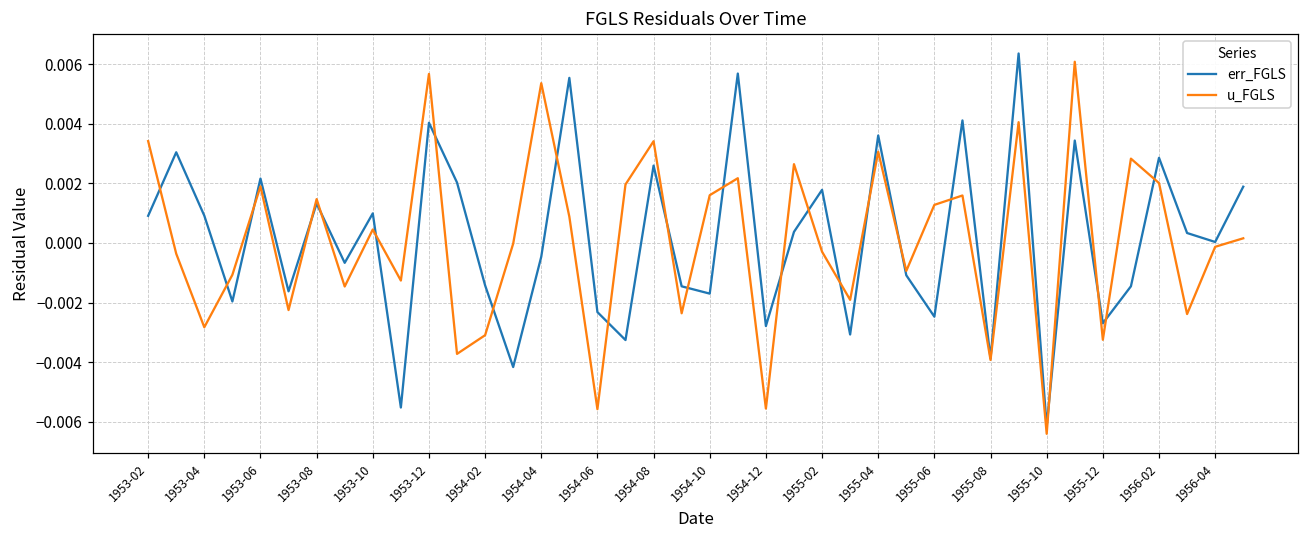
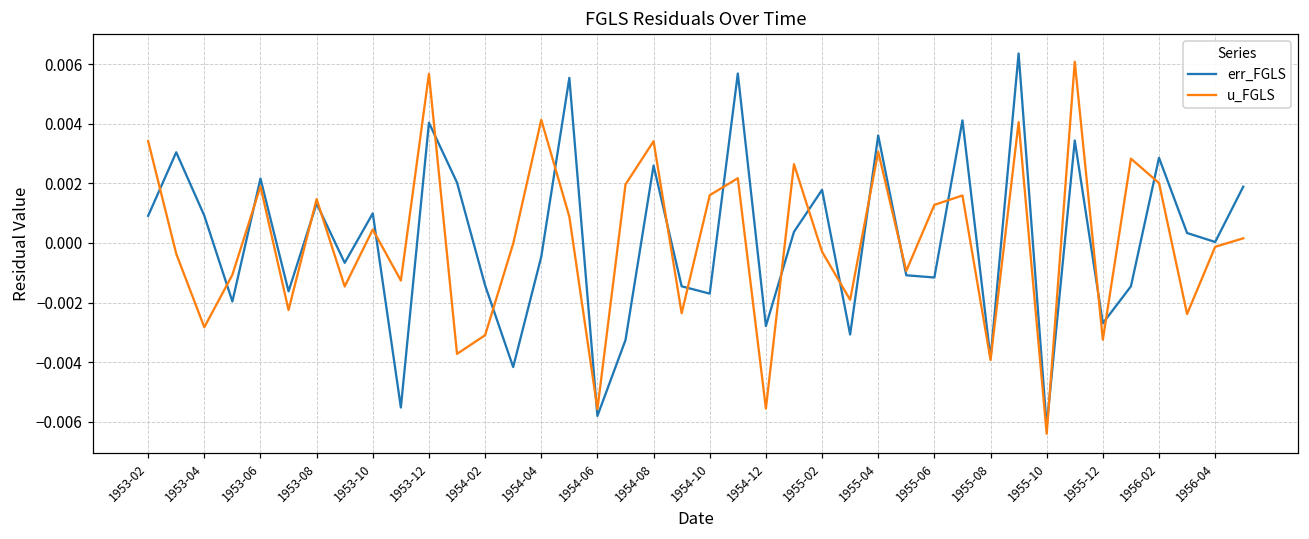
  {
    "err_FGLS": {
      "1953-02": 0.0009,
      "1953-04": 0.0009,
      "1953-06": 0.0022,
      "1953-08": 0.0013,
      "1953-10": 0.0010,
      "1953-12": 0.0040,
      "1954-02": -0.0014,
      "1954-04": -0.0005,
-     "1954-06": -0.0023,
+     "1954-06": -0.0058,
      "1954-08": 0.0026,
      "1954-10": -0.0017,
      "1954-12": -0.0028,
      "1955-02": 0.0018,
      "1955-04": 0.0036,
-     "1955-06": -0.0025,
+     "1955-06": -0.0012,
      "1955-10": -0.0062,
      "1955-12": -0.0027,
      "1956-02": 0.0029,
      "1956-04": 0.0000
    },
    "u_FGLS": {
      "1953-02": 0.0034,
      "1953-04": -0.0028,
      "1953-06": 0.0019,
      "1953-08": 0.0015,
      "1953-10": 0.0005,
      "1953-12": 0.0057,
      "1954-02": -0.0031,
-     "1954-04": 0.0054,
+     "1954-04": 0.0041,
      "1954-06": -0.0056,
      "1954-08": 0.0034,
      "1954-10": 0.0016,
      "1954-12": -0.0056,
      "1955-02": -0.0003,
      "1955-04": 0.0031,
      "1955-06": 0.0013,
      "1955-10": -0.0064,
      "1955-12": -0.0032,
      "1956-02": 0.0020,
      "1956-04": -0.0001
    }
  }
